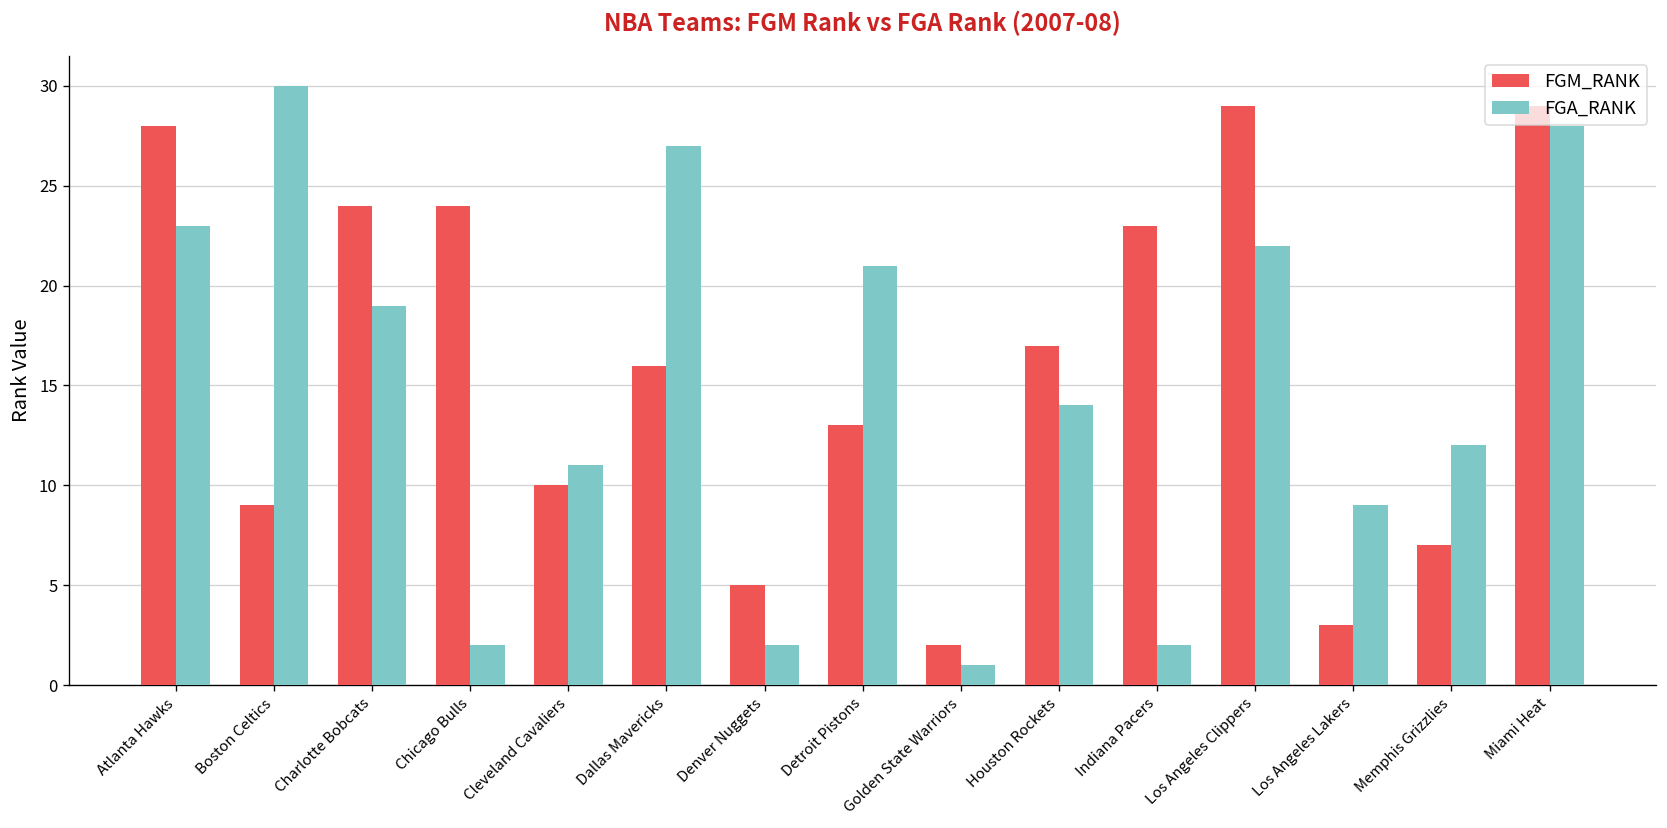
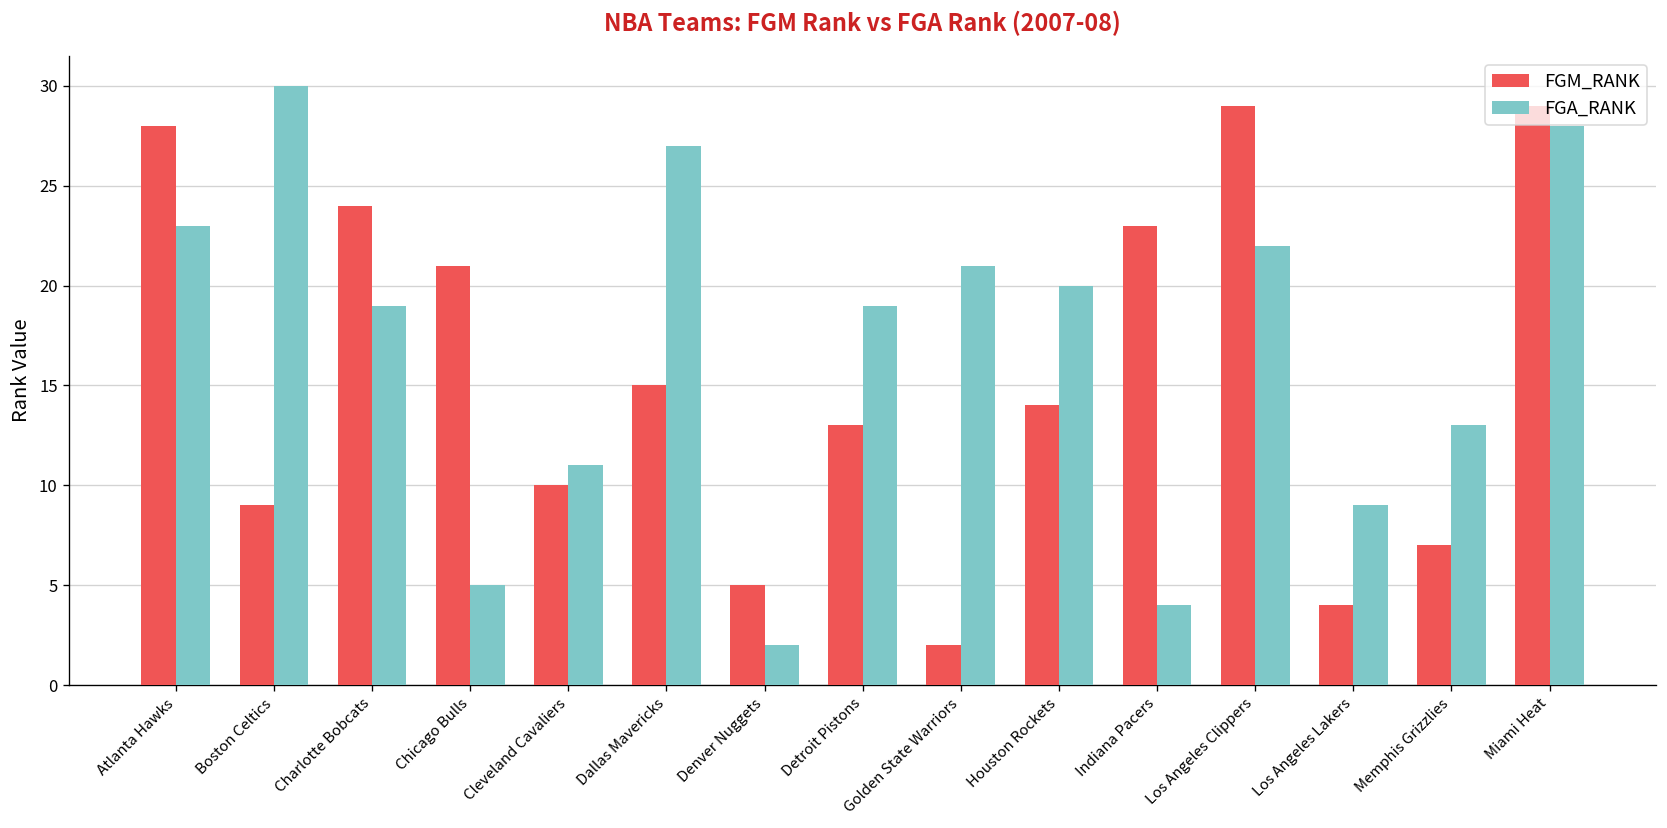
  {
    "FGM_RANK": {
      "Atlanta Hawks": 28,
      "Boston Celtics": 9,
      "Charlotte Bobcats": 24,
-     "Chicago Bulls": 24,
+     "Chicago Bulls": 21,
      "Cleveland Cavaliers": 10,
-     "Dallas Mavericks": 16,
+     "Dallas Mavericks": 15,
      "Denver Nuggets": 5,
      "Detroit Pistons": 13,
      "Golden State Warriors": 2,
-     "Houston Rockets": 17,
+     "Houston Rockets": 14,
      "Indiana Pacers": 23,
      "Los Angeles Clippers": 29,
-     "Los Angeles Lakers": 3,
+     "Los Angeles Lakers": 4,
      "Memphis Grizzlies": 7
    },
    "FGA_RANK": {
      "Atlanta Hawks": 23,
      "Boston Celtics": 30,
      "Charlotte Bobcats": 19,
-     "Chicago Bulls": 2,
+     "Chicago Bulls": 5,
      "Cleveland Cavaliers": 11,
      "Dallas Mavericks": 27,
      "Denver Nuggets": 2,
-     "Detroit Pistons": 21,
-     "Golden State Warriors": 1,
-     "Houston Rockets": 14,
-     "Indiana Pacers": 2,
+     "Detroit Pistons": 19,
+     "Golden State Warriors": 21,
+     "Houston Rockets": 20,
+     "Indiana Pacers": 4,
      "Los Angeles Clippers": 22,
      "Los Angeles Lakers": 9,
-     "Memphis Grizzlies": 12
+     "Memphis Grizzlies": 13
    }
  }
